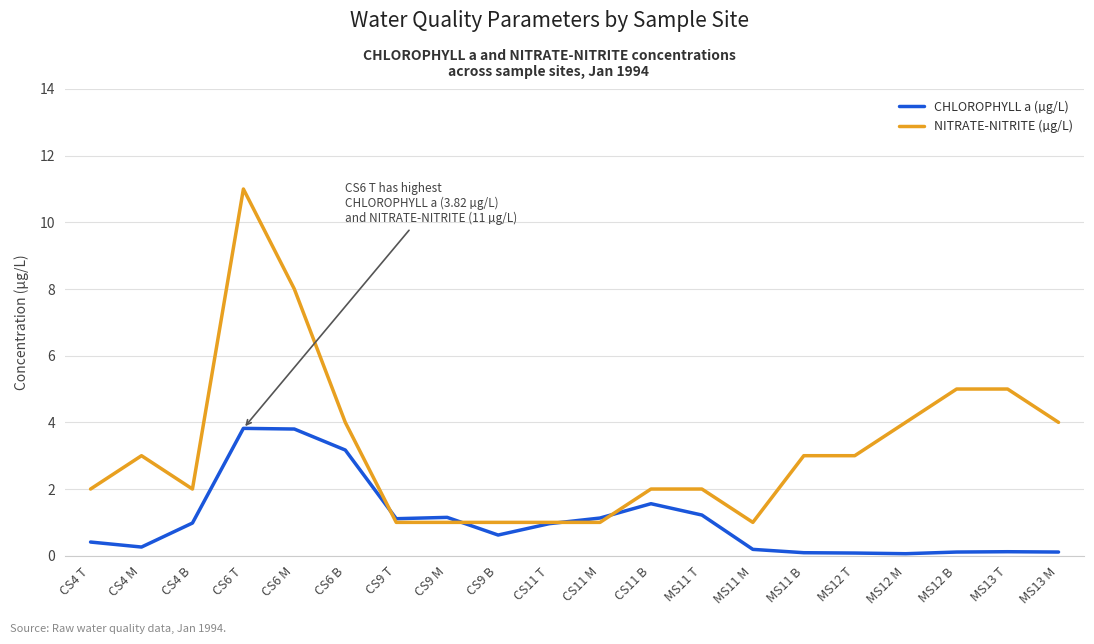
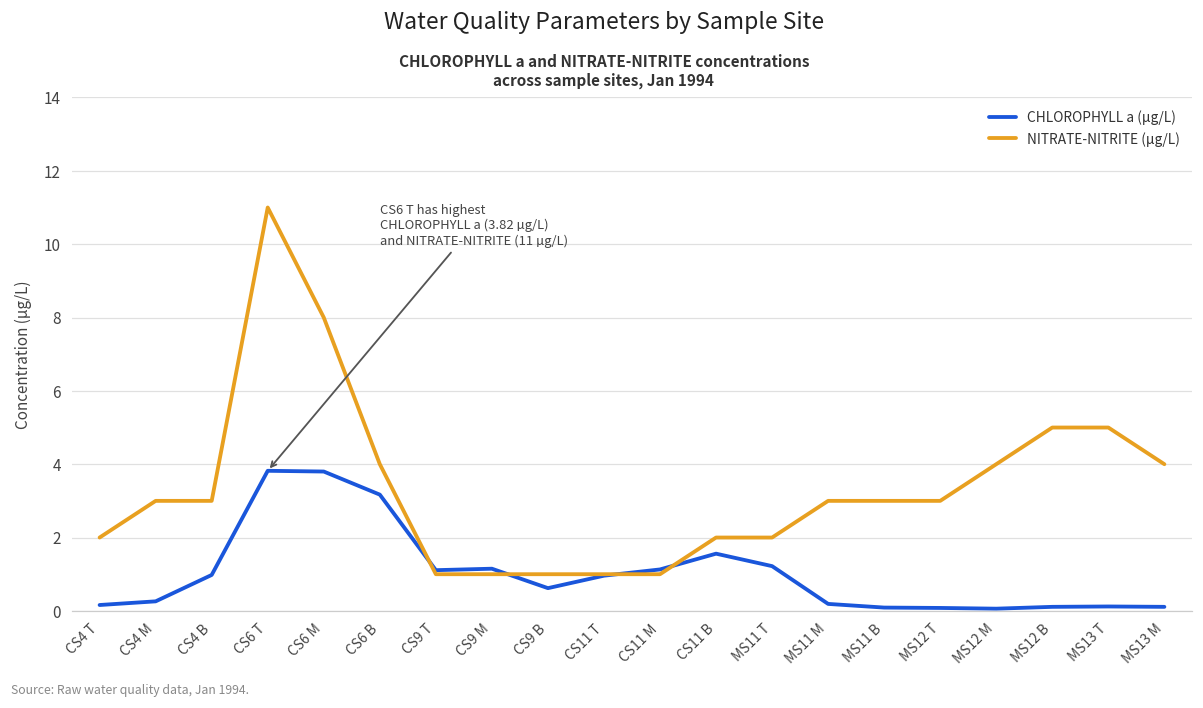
  {
    "CHLOROPHYLL a (µg/L)": {
-     "CS4 T": 0.4,
+     "CS4 T": 0.2,
      "CS4 M": 0.3,
      "CS4 B": 1.0,
      "CS6 T": 3.8,
      "CS6 M": 3.8,
      "CS6 B": 3.2,
      "CS9 T": 1.1,
      "CS9 M": 1.2,
      "CS9 B": 0.6,
      "CS11 M": 1.1,
      "CS11 B": 1.6,
      "MS11 T": 1.2,
      "MS11 M": 0.2,
      "MS11 B": 0.1,
      "MS12 T": 0.1,
      "MS12 M": 0.1,
      "MS12 B": 0.1,
      "MS13 T": 0.1,
      "MS13 M": 0.1
    },
    "NITRATE-NITRITE (µg/L)": {
      "CS4 T": 2,
      "CS4 M": 3,
-     "CS4 B": 2,
+     "CS4 B": 3,
      "CS6 T": 11,
      "CS9 T": 1,
      "CS9 M": 1,
      "CS9 B": 1,
      "CS11 M": 1,
      "CS11 B": 2,
      "MS11 T": 2,
-     "MS11 M": 1,
+     "MS11 M": 3,
      "MS11 B": 3,
      "MS12 T": 3,
      "MS12 M": 4,
      "MS12 B": 5,
      "MS13 T": 5,
      "MS13 M": 4
    }
  }
